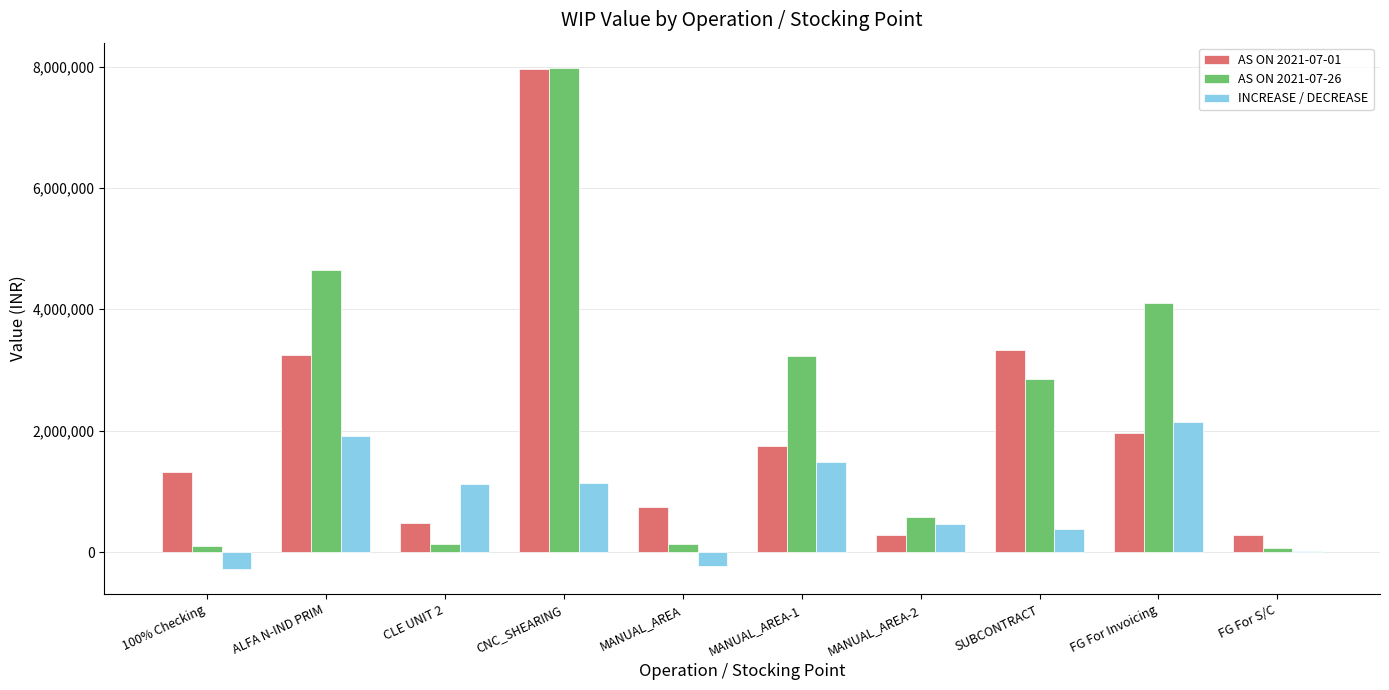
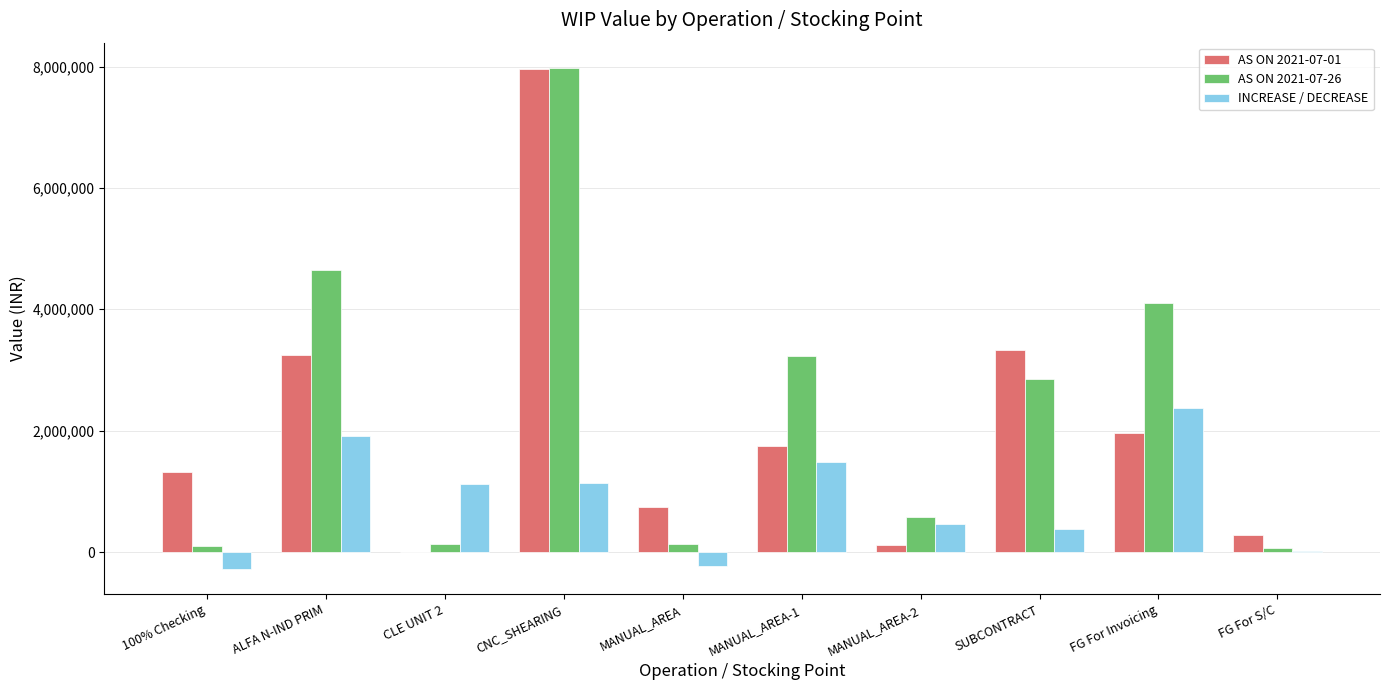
  {
    "AS ON 2021-07-01": {
      "100% Checking": "1,300,000",
      "ALFA N-IND PRIM": "3,200,000",
-     "CLE UNIT 2": "500,000",
+     "CLE UNIT 2": "0",
      "CNC_SHEARING": "8,000,000",
      "MANUAL_AREA": "700,000",
      "MANUAL_AREA-1": "1,800,000",
-     "MANUAL_AREA-2": "300,000",
+     "MANUAL_AREA-2": "100,000",
      "SUBCONTRACT": "3,300,000",
      "FG For Invoicing": "2,000,000",
      "FG For S/C": "300,000"
    },
    "AS ON 2021-07-26": {
      "100% Checking": "100,000",
      "ALFA N-IND PRIM": "4,600,000",
      "CLE UNIT 2": "100,000",
      "CNC_SHEARING": "8,000,000",
      "MANUAL_AREA": "100,000",
      "MANUAL_AREA-1": "3,200,000",
      "MANUAL_AREA-2": "600,000",
      "SUBCONTRACT": "2,800,000",
      "FG For Invoicing": "4,100,000",
      "FG For S/C": "100,000"
    },
    "INCREASE / DECREASE": {
      "100% Checking": "-300,000",
      "ALFA N-IND PRIM": "1,900,000",
      "CLE UNIT 2": "1,100,000",
      "CNC_SHEARING": "1,100,000",
      "MANUAL_AREA": "-200,000",
      "MANUAL_AREA-1": "1,500,000",
      "MANUAL_AREA-2": "500,000",
      "SUBCONTRACT": "400,000",
-     "FG For Invoicing": "2,100,000"
+     "FG For Invoicing": "2,400,000"
    }
  }
